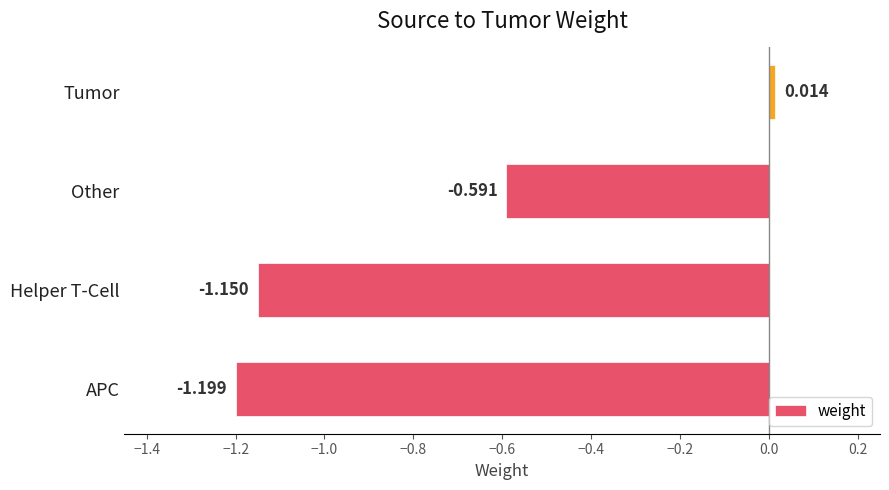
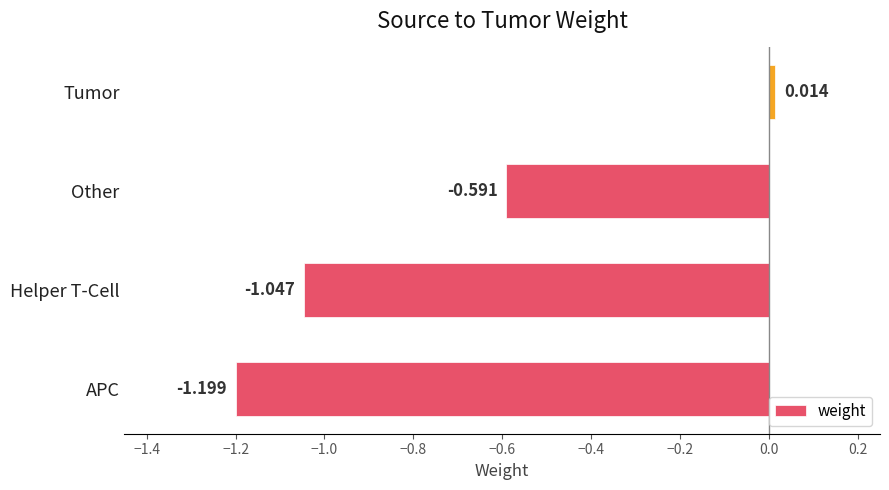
  {
    "Tumor": 0.014,
    "Other": -0.591,
-   "Helper T-Cell": -1.150,
+   "Helper T-Cell": -1.047,
    "APC": -1.199
  }
